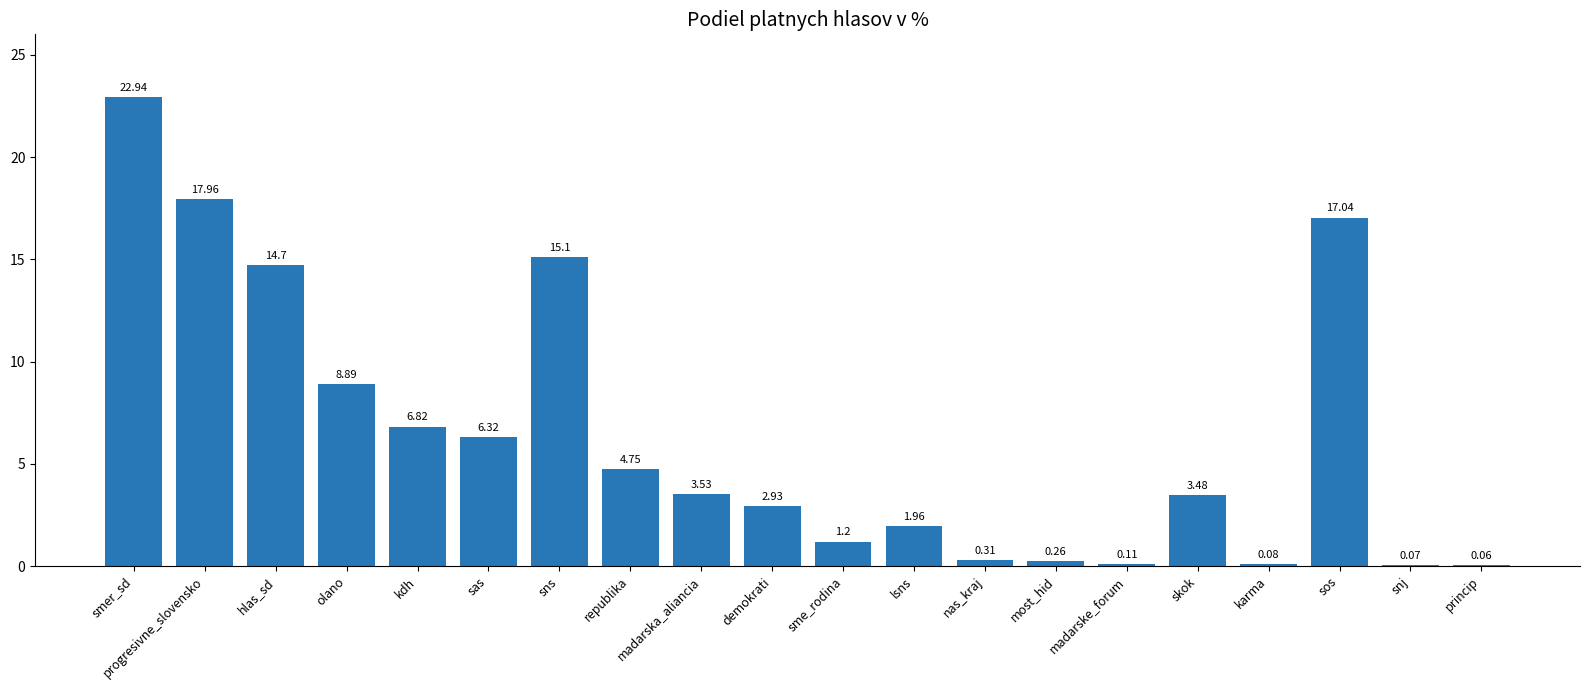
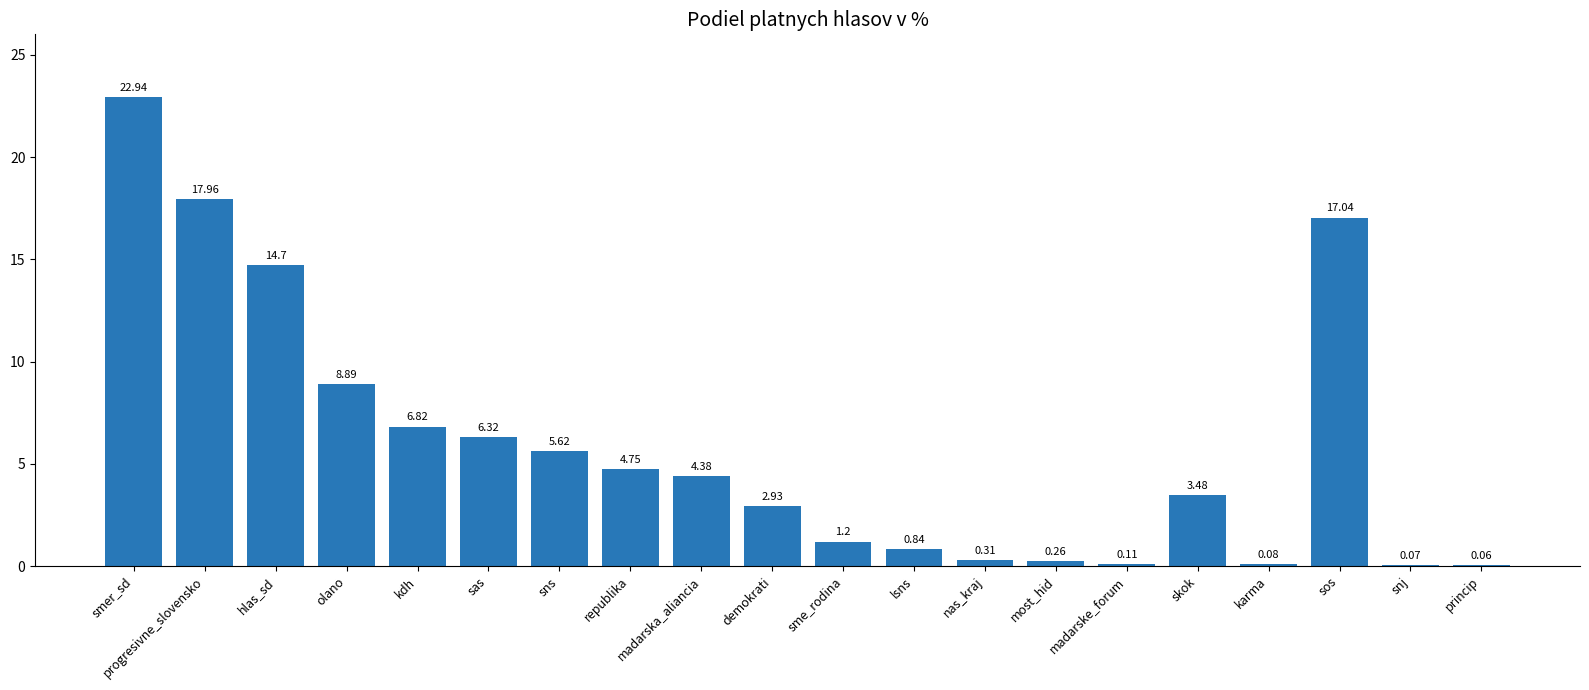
  {
    "smer_sd": 22.94,
    "progresivne_slovensko": 17.96,
    "hlas_sd": 14.7,
    "olano": 8.89,
    "kdh": 6.82,
    "sas": 6.32,
-   "sns": 15.1,
+   "sns": 5.62,
    "republika": 4.75,
-   "madarska_aliancia": 3.53,
+   "madarska_aliancia": 4.38,
    "demokrati": 2.93,
    "sme_rodina": 1.2,
-   "lsns": 1.96,
+   "lsns": 0.84,
    "nas_kraj": 0.31,
    "most_hid": 0.26,
    "madarske_forum": 0.11,
    "skok": 3.48,
    "karma": 0.08,
    "sos": 17.04,
    "snj": 0.07,
    "princip": 0.06
  }
